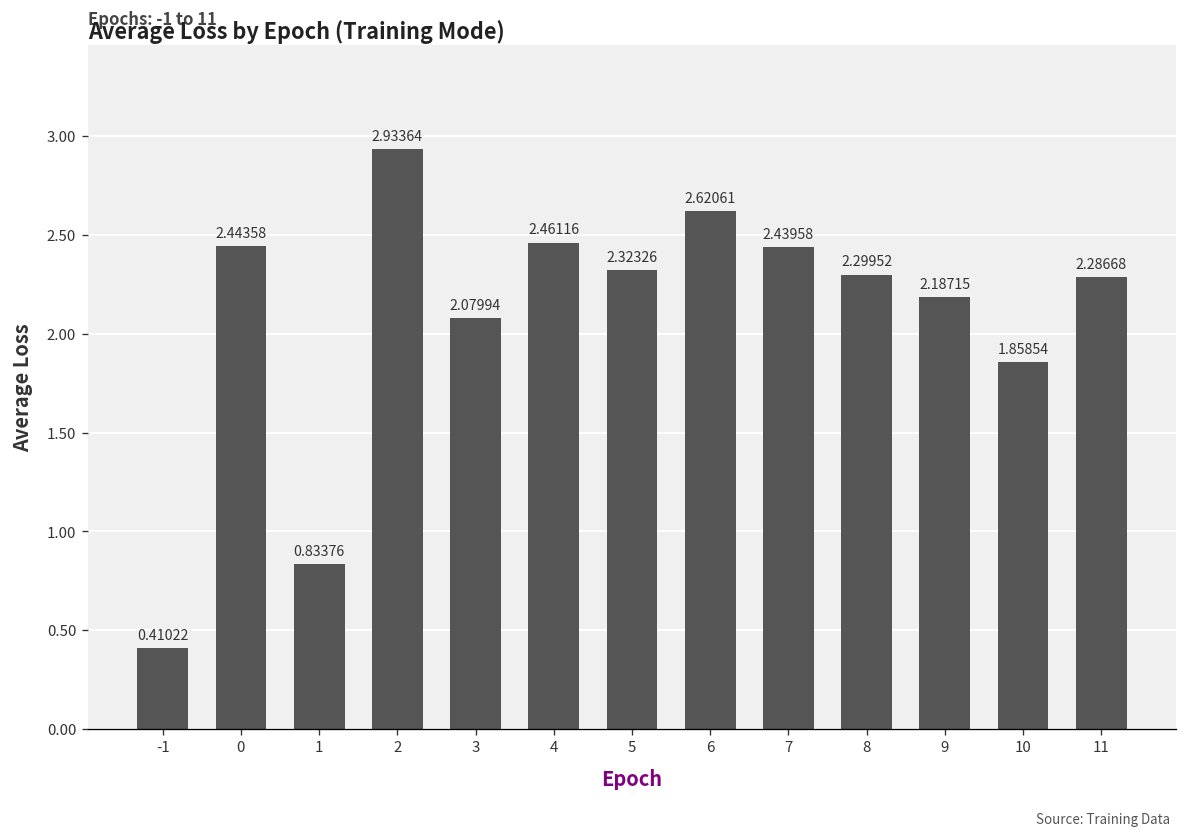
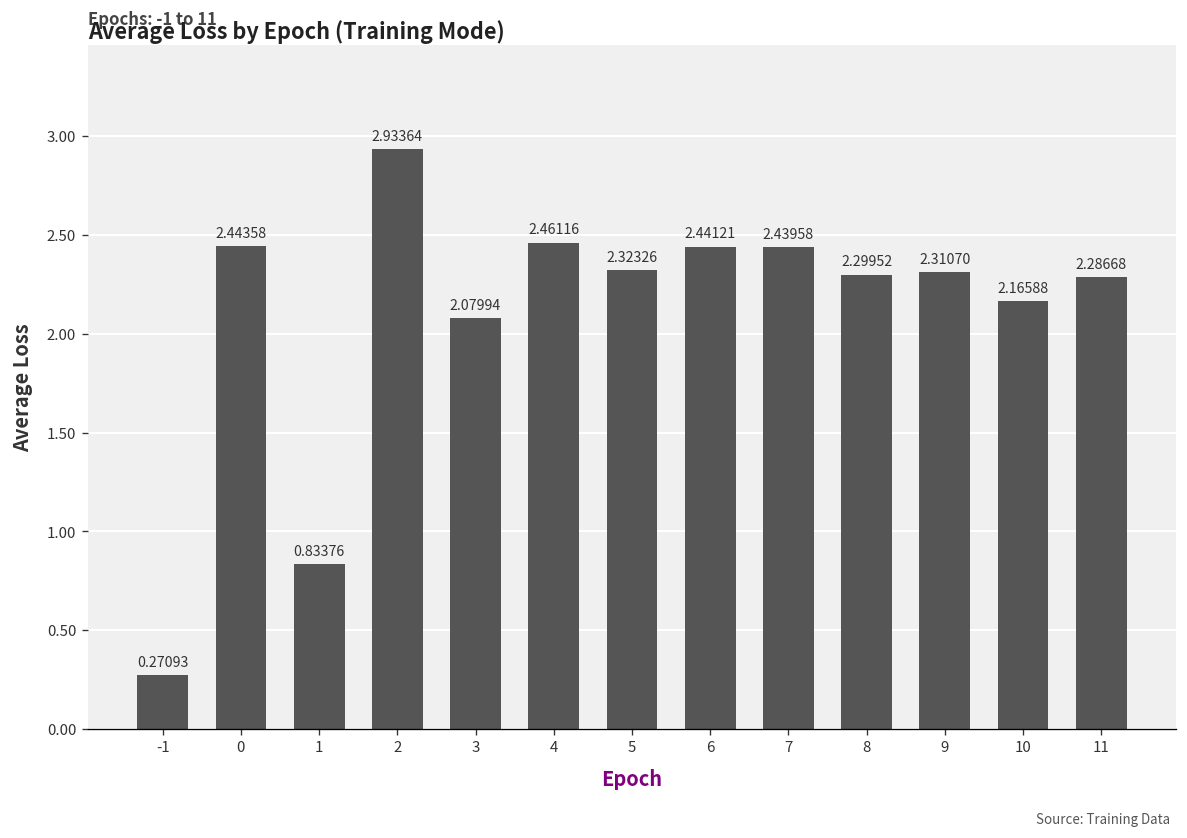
  {
-   "-1": 0.41022,
+   "-1": 0.27093,
    "0": 2.44358,
    "1": 0.83376,
    "2": 2.93364,
    "3": 2.07994,
    "4": 2.46116,
    "5": 2.32326,
-   "6": 2.62061,
+   "6": 2.44121,
    "7": 2.43958,
    "8": 2.29952,
-   "9": 2.18715,
-   "10": 1.85854,
+   "9": 2.31070,
+   "10": 2.16588,
    "11": 2.28668
  }
